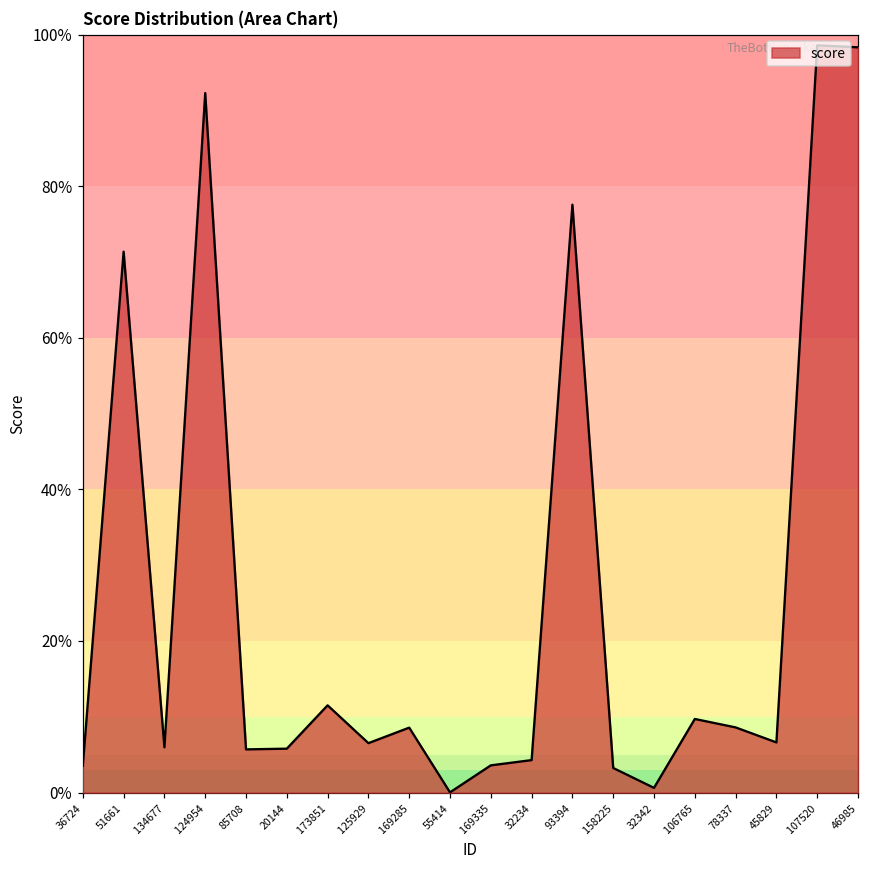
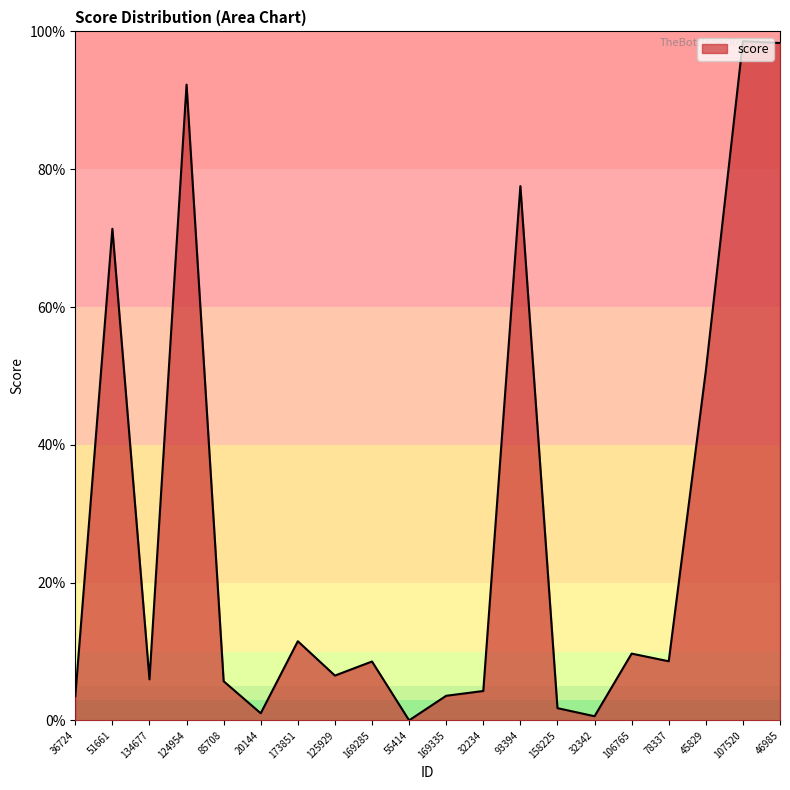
  {
    "36724": "4%",
    "51661": "71%",
    "134677": "6%",
    "124954": "92%",
    "85708": "6%",
-   "20144": "6%",
+   "20144": "1%",
    "173851": "12%",
    "125929": "7%",
    "169285": "9%",
    "55414": "0%",
    "169335": "4%",
    "32234": "4%",
    "93394": "78%",
-   "158225": "3%",
+   "158225": "2%",
    "32342": "1%",
    "106765": "10%",
    "78337": "9%",
-   "45829": "7%",
+   "45829": "51%",
    "46985": "98%"
  }
